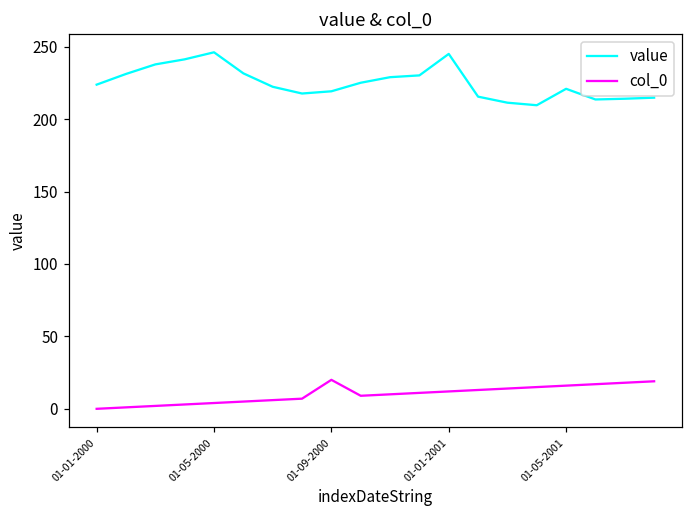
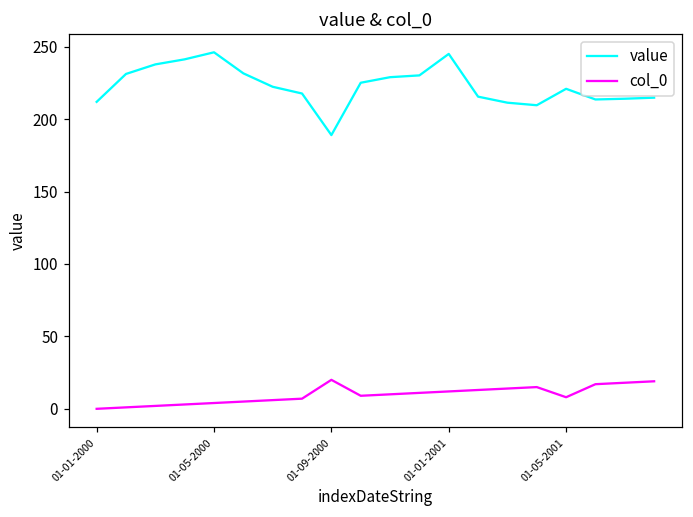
  {
    "value": {
-     "01-01-2000": 224,
+     "01-01-2000": 212,
      "01-05-2000": 246,
-     "01-09-2000": 219,
+     "01-09-2000": 189,
      "01-01-2001": 245,
      "01-05-2001": 221
    },
    "col_0": {
      "01-01-2000": 0,
      "01-05-2000": 4,
      "01-09-2000": 20,
      "01-01-2001": 12,
-     "01-05-2001": 16
+     "01-05-2001": 8
    }
  }
